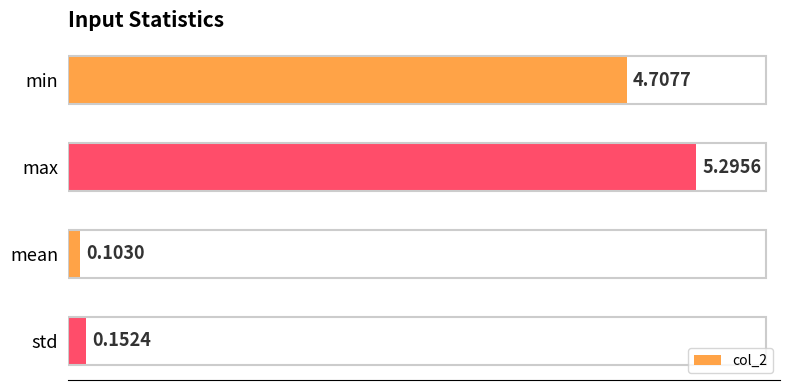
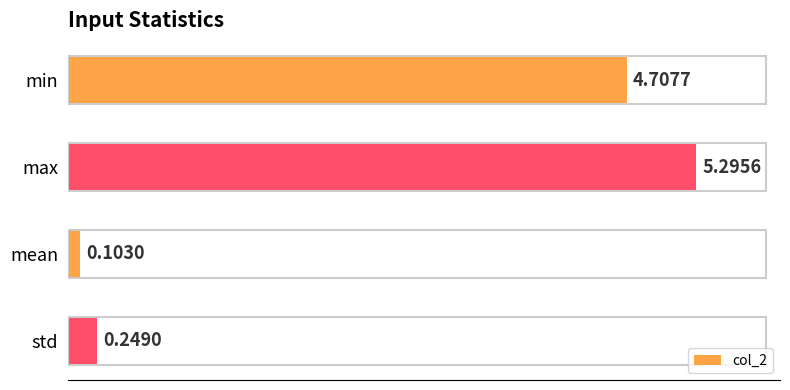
  {
    "min": 4.7077,
    "max": 5.2956,
    "mean": 0.1030,
-   "std": 0.1524
+   "std": 0.2490
  }
